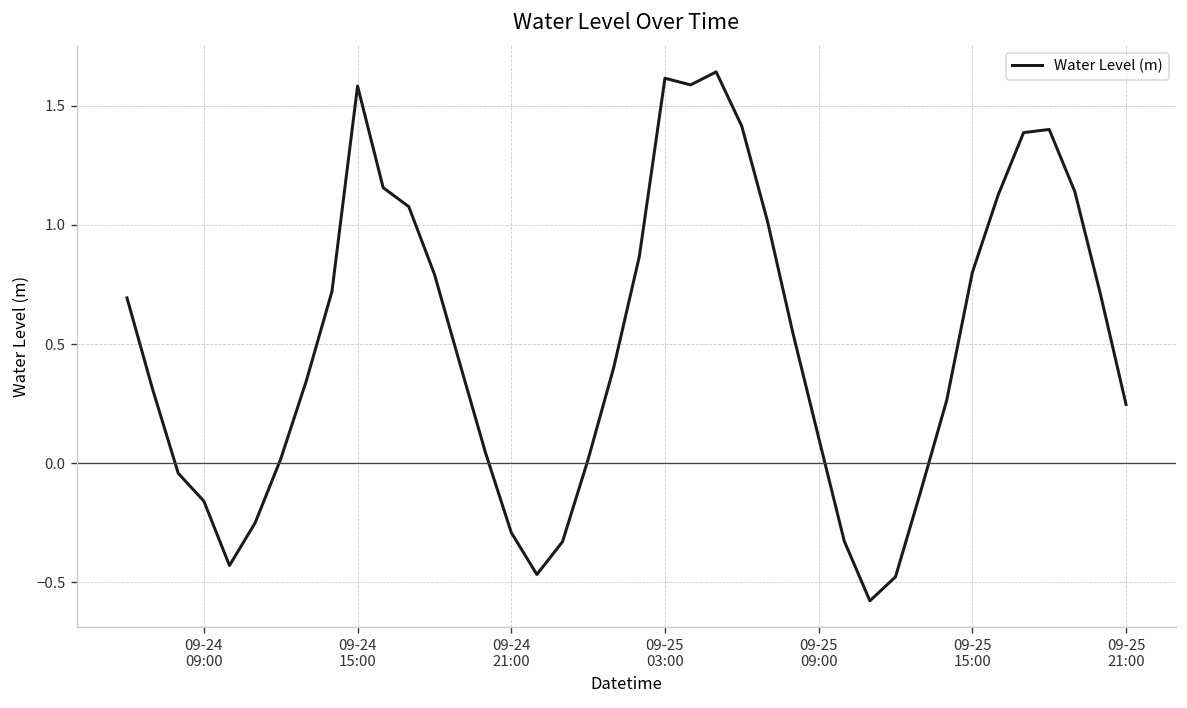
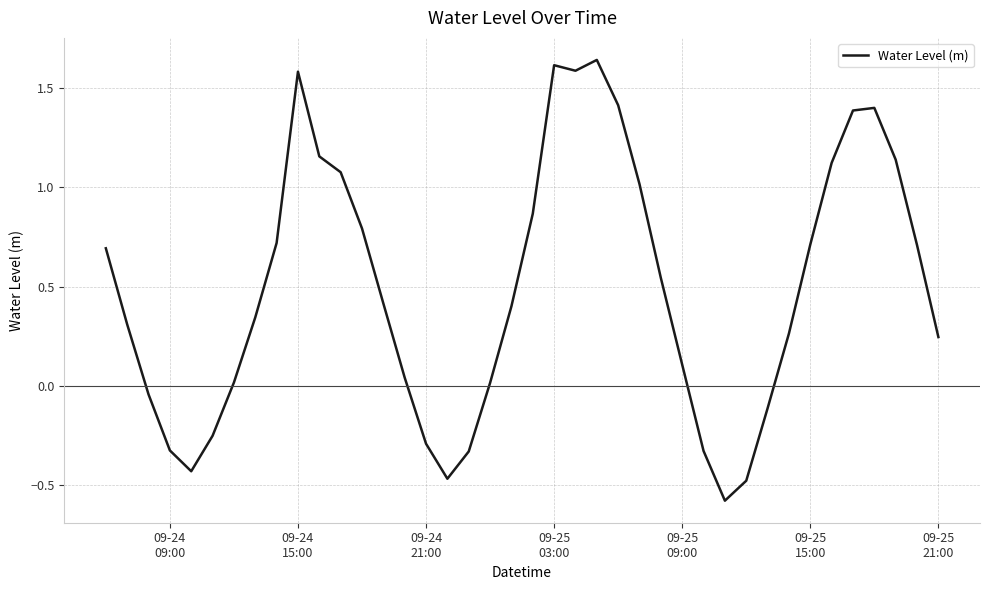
  {
-   "09-24 09:00": -0.16,
+   "09-24 09:00": -0.33,
    "09-24 15:00": 1.58,
    "09-24 21:00": -0.29,
    "09-25 03:00": 1.62,
    "09-25 09:00": 0.11,
-   "09-25 15:00": 0.80,
+   "09-25 15:00": 0.71,
    "09-25 21:00": 0.25
  }
